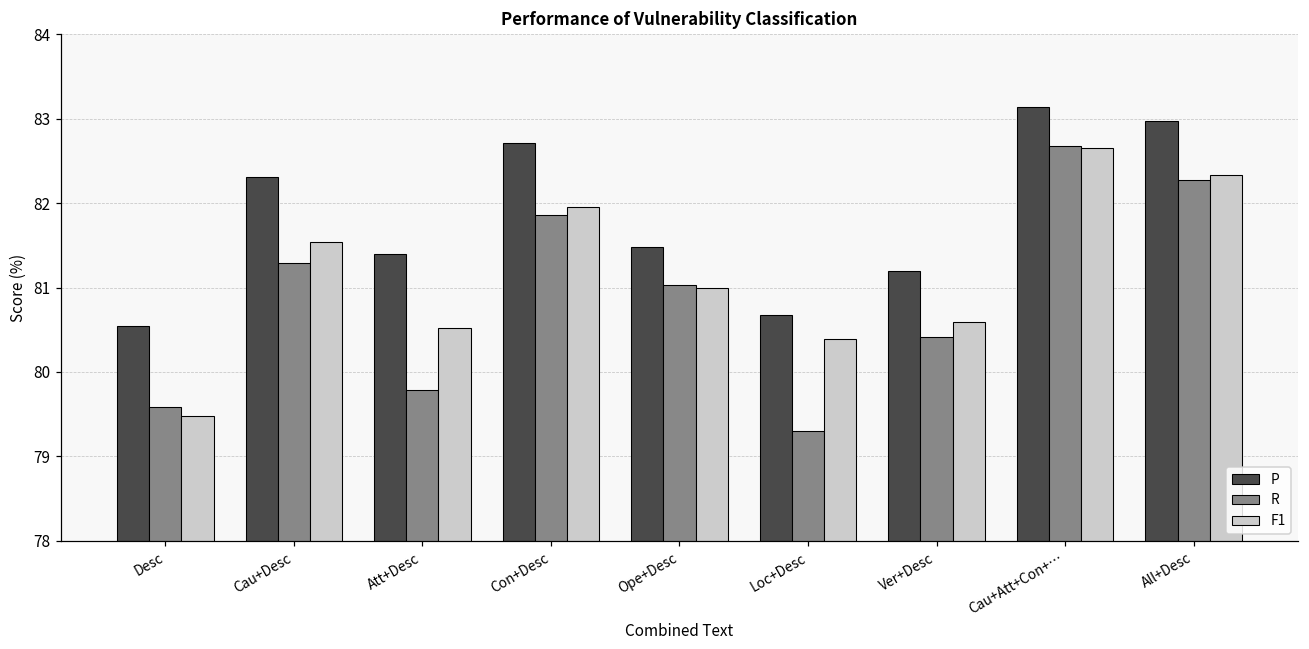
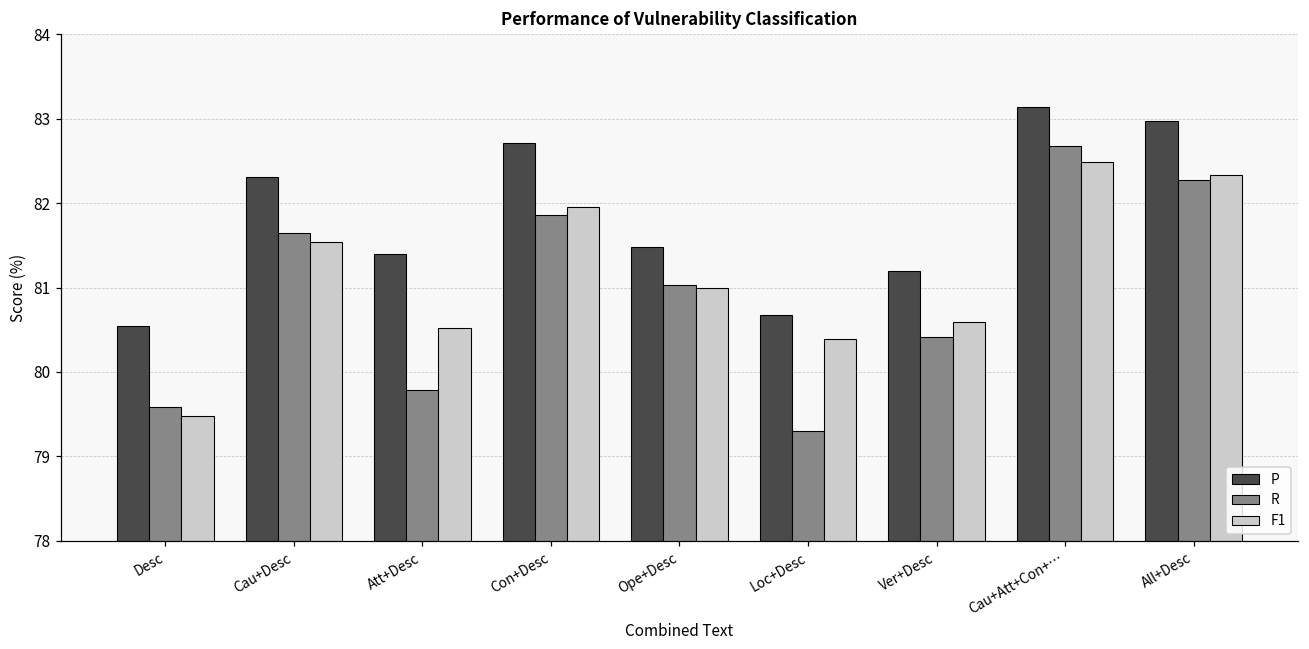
  {
    "P": {
      "Desc": 80.5,
      "Cau+Desc": 82.3,
      "Att+Desc": 81.4,
      "Con+Desc": 82.7,
      "Ope+Desc": 81.5,
      "Loc+Desc": 80.7,
      "Ver+Desc": 81.2,
      "Cau+Att+Con+…": 83.1,
      "All+Desc": 83.0
    },
    "R": {
      "Desc": 79.6,
-     "Cau+Desc": 81.3,
+     "Cau+Desc": 81.7,
      "Att+Desc": 79.8,
      "Con+Desc": 81.9,
      "Ope+Desc": 81.0,
      "Loc+Desc": 79.3,
      "Ver+Desc": 80.4,
      "Cau+Att+Con+…": 82.7,
      "All+Desc": 82.3
    },
    "F1": {
      "Desc": 79.5,
      "Cau+Desc": 81.5,
      "Att+Desc": 80.5,
      "Con+Desc": 82.0,
      "Ope+Desc": 81.0,
      "Loc+Desc": 80.4,
      "Ver+Desc": 80.6,
-     "Cau+Att+Con+…": 82.7,
+     "Cau+Att+Con+…": 82.5,
      "All+Desc": 82.3
    }
  }
